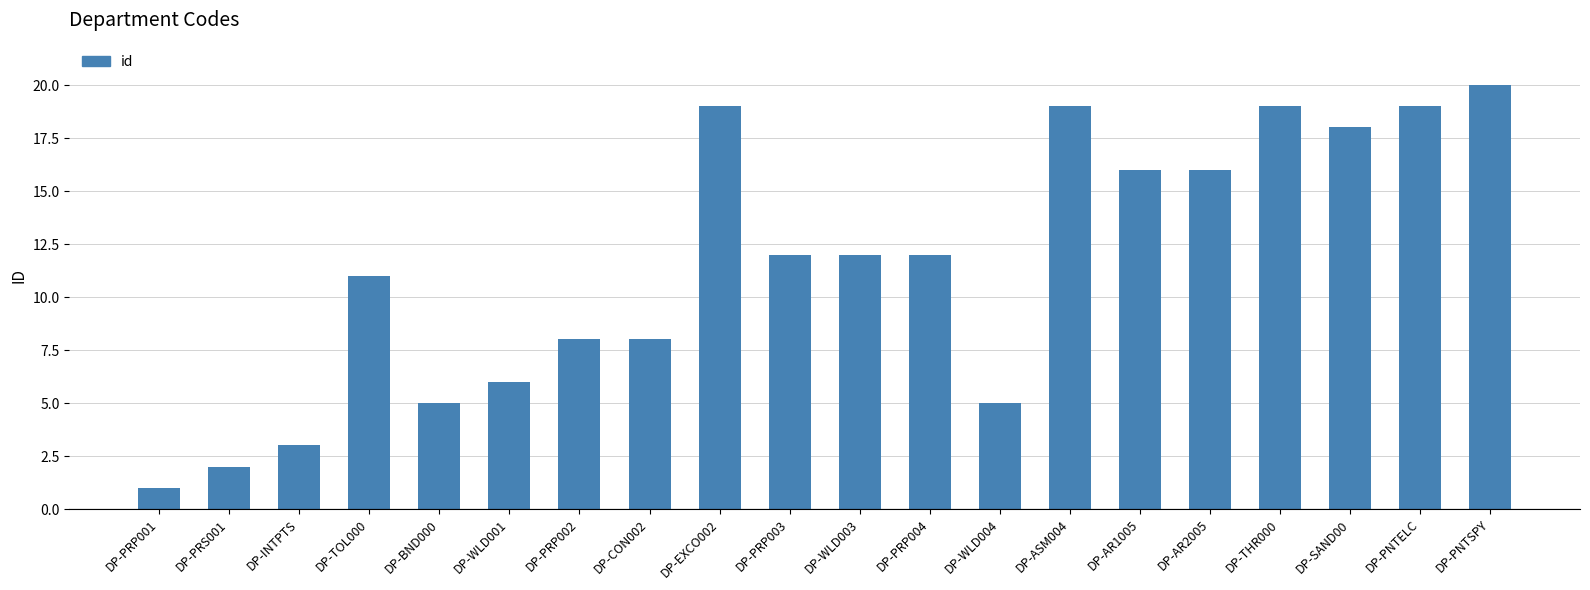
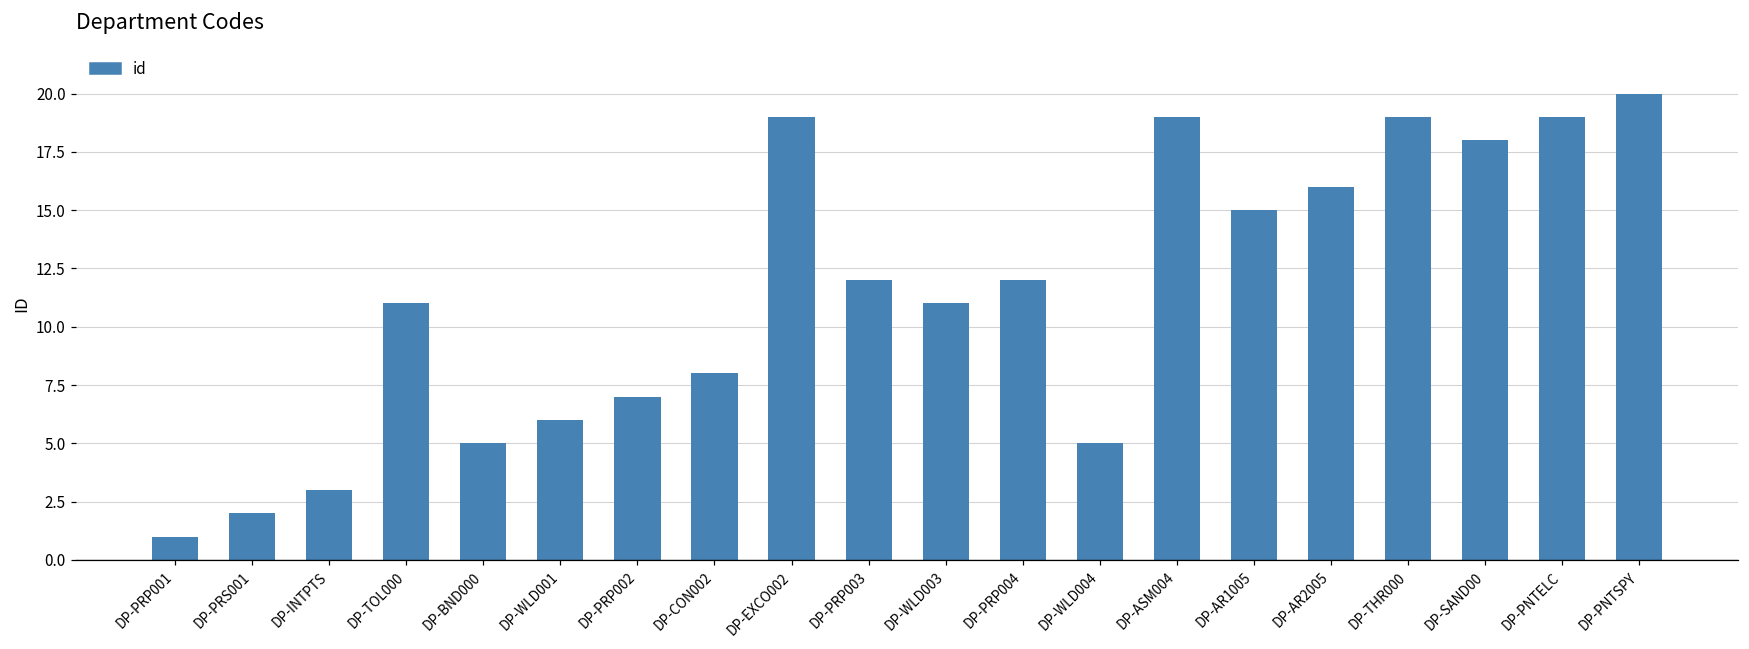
  {
    "DP-PRP001": 1,
    "DP-PRS001": 2,
    "DP-INTPTS": 3,
    "DP-TOL000": 11,
    "DP-BND000": 5,
    "DP-WLD001": 6,
-   "DP-PRP002": 8,
+   "DP-PRP002": 7,
    "DP-CON002": 8,
    "DP-EXCO002": 19,
    "DP-PRP003": 12,
-   "DP-WLD003": 12,
+   "DP-WLD003": 11,
    "DP-PRP004": 12,
    "DP-WLD004": 5,
    "DP-ASM004": 19,
-   "DP-AR1005": 16,
+   "DP-AR1005": 15,
    "DP-AR2005": 16,
    "DP-THR000": 19,
    "DP-SAND00": 18,
    "DP-PNTELC": 19,
    "DP-PNTSPY": 20
  }
